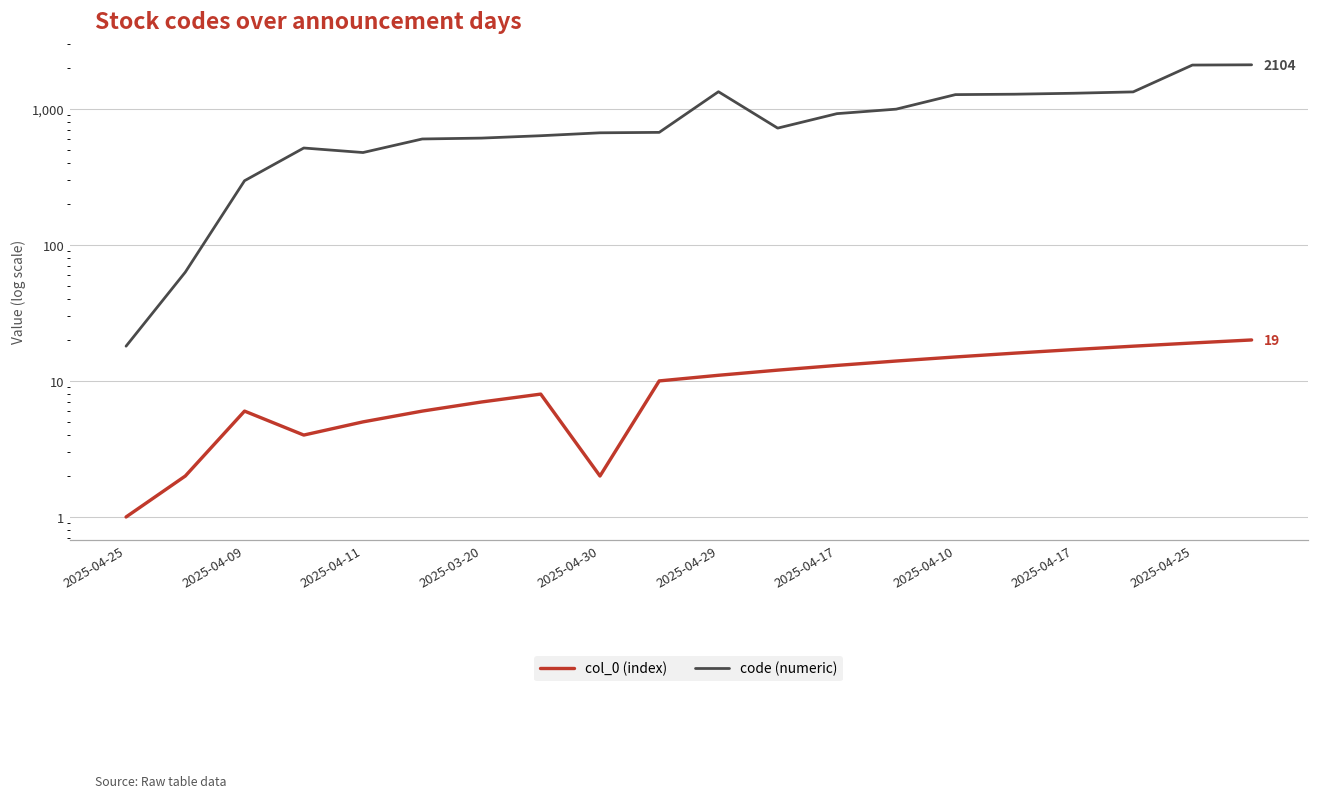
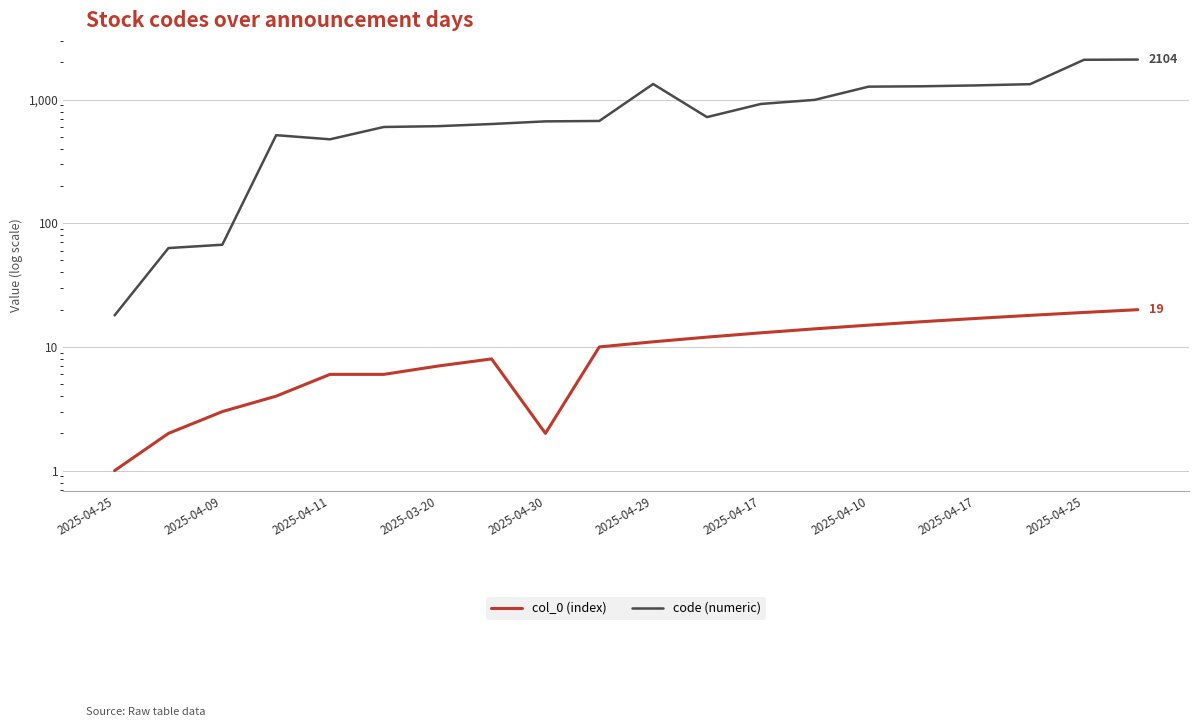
  {
    "col_0 (index)": {
-     "2025-04-09": "6",
-     "2025-04-11": "5.0",
+     "2025-04-09": "3.0",
+     "2025-04-11": "6",
      "2025-03-20": "7",
      "2025-04-30": "2.0",
      "2025-04-29": "11"
    },
    "code (numeric)": {
-     "2025-04-09": "300",
+     "2025-04-09": "70",
      "2025-04-11": "480",
      "2025-03-20": "600",
      "2025-04-30": "700",
      "2025-04-29": "1,300"
    }
  }
